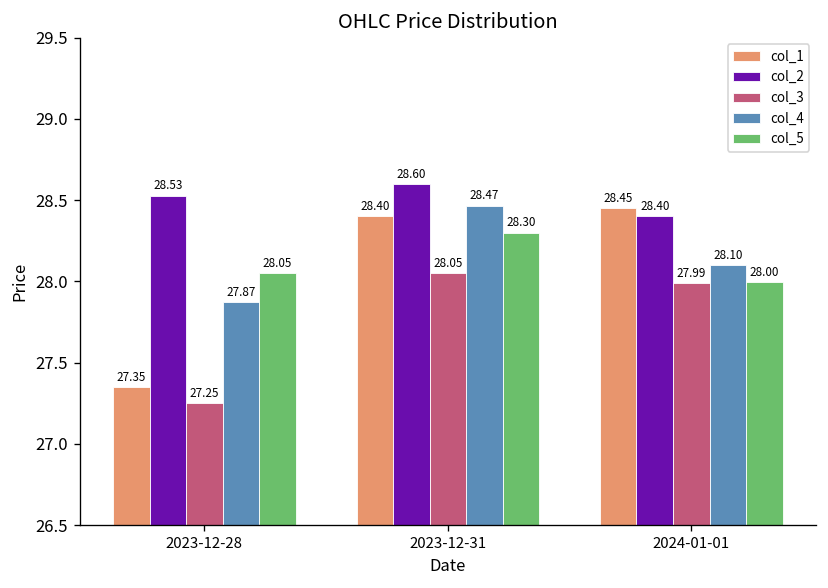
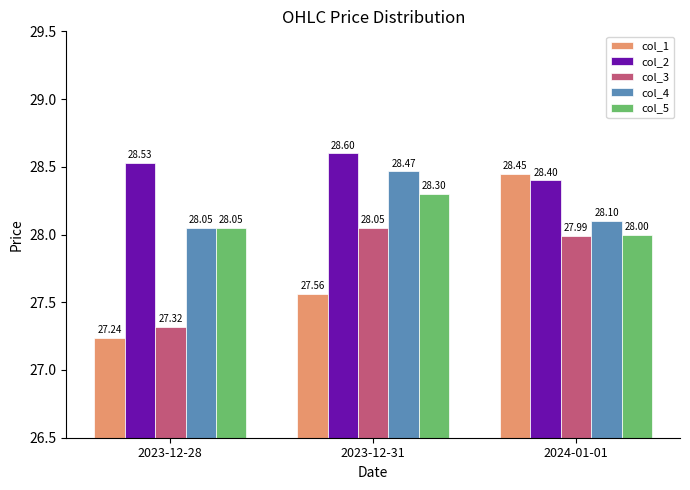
  {
    "col_1": {
-     "2023-12-28": 27.35,
-     "2023-12-31": 28.40,
+     "2023-12-28": 27.24,
+     "2023-12-31": 27.56,
      "2024-01-01": 28.45
    },
    "col_2": {
      "2023-12-28": 28.53,
      "2023-12-31": 28.60,
      "2024-01-01": 28.40
    },
    "col_3": {
-     "2023-12-28": 27.25,
+     "2023-12-28": 27.32,
      "2023-12-31": 28.05,
      "2024-01-01": 27.99
    },
    "col_4": {
-     "2023-12-28": 27.87,
+     "2023-12-28": 28.05,
      "2023-12-31": 28.47,
      "2024-01-01": 28.10
    },
    "col_5": {
      "2023-12-28": 28.05,
      "2023-12-31": 28.30,
      "2024-01-01": 28.00
    }
  }
